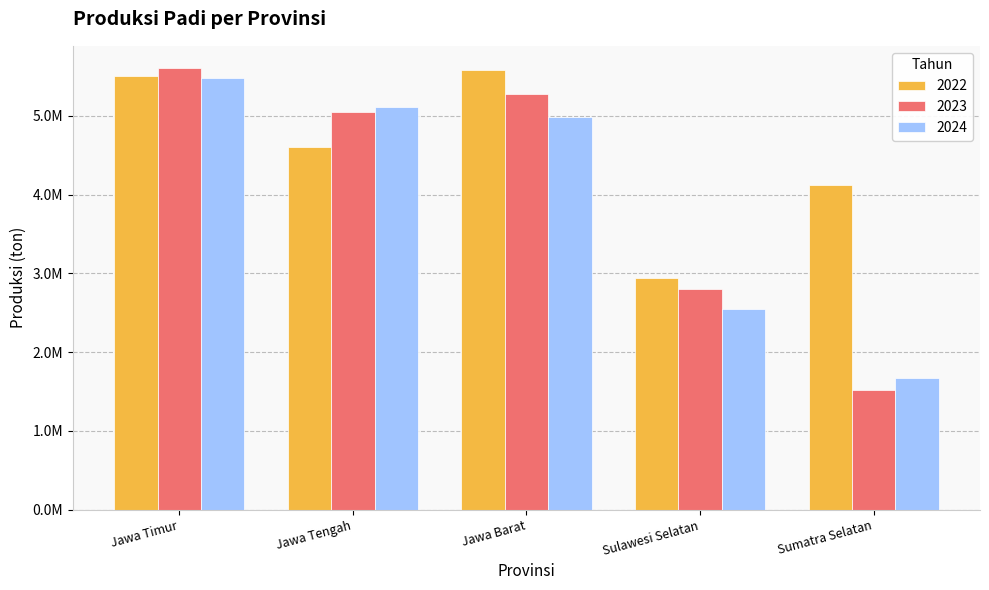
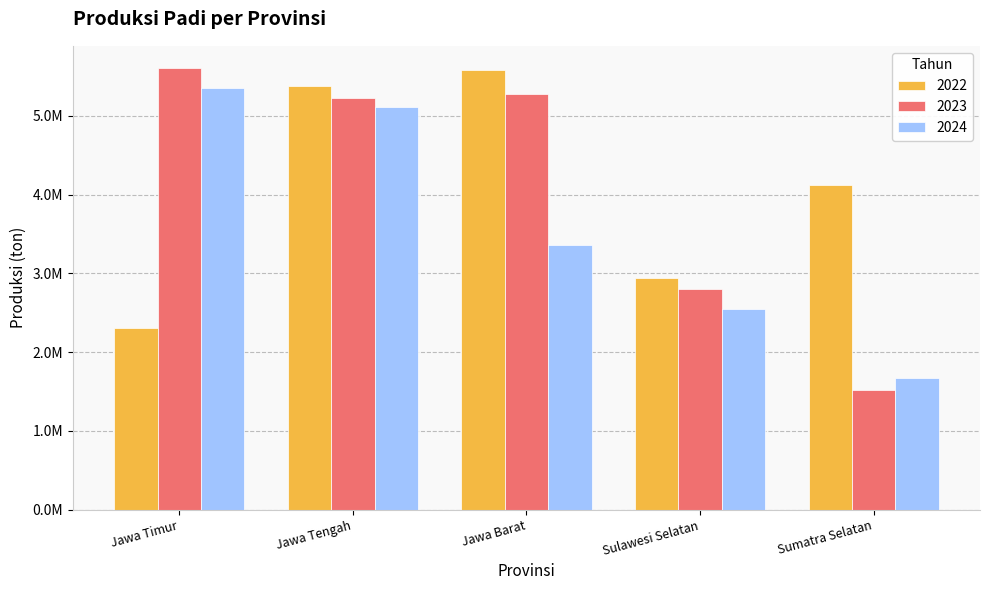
  {
    "2022": {
-     "Jawa Timur": 5500000,
-     "Jawa Tengah": 4600000,
+     "Jawa Timur": 2300000,
+     "Jawa Tengah": 5400000,
      "Jawa Barat": 5600000,
      "Sulawesi Selatan": 2900000,
      "Sumatra Selatan": 4100000
    },
    "2023": {
      "Jawa Timur": 5600000,
-     "Jawa Tengah": 5100000,
+     "Jawa Tengah": 5200000,
      "Jawa Barat": 5300000,
      "Sulawesi Selatan": 2800000,
      "Sumatra Selatan": 1500000
    },
    "2024": {
-     "Jawa Timur": 5500000,
+     "Jawa Timur": 5400000,
      "Jawa Tengah": 5100000,
-     "Jawa Barat": 5000000,
+     "Jawa Barat": 3400000,
      "Sulawesi Selatan": 2500000,
      "Sumatra Selatan": 1700000
    }
  }
